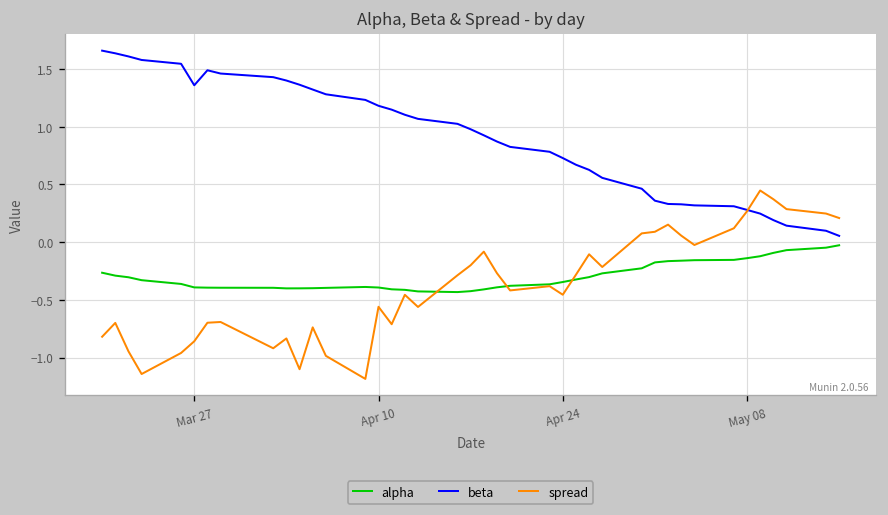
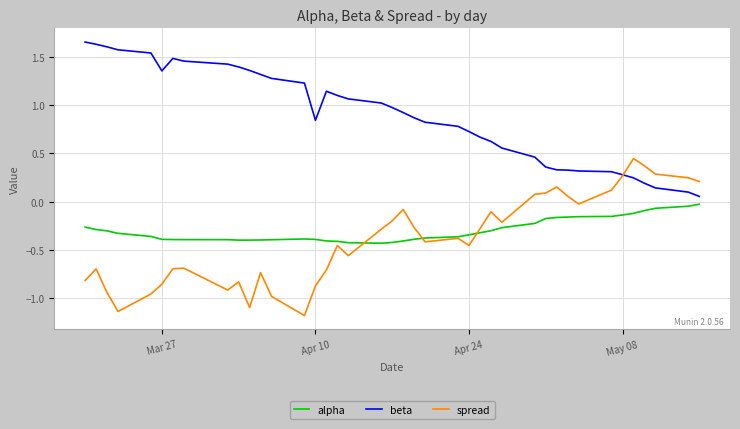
  {
    "alpha": {
      "Mar 27": -0.4,
      "Apr 10": -0.4,
      "Apr 24": -0.3,
      "May 08": -0.1
    },
    "beta": {
      "Mar 27": 1.4,
-     "Apr 10": 1.2,
+     "Apr 10": 0.8,
      "Apr 24": 0.7
    },
    "spread": {
      "Mar 27": -0.9,
-     "Apr 10": -0.6,
+     "Apr 10": -0.9,
      "Apr 24": -0.5
    }
  }
